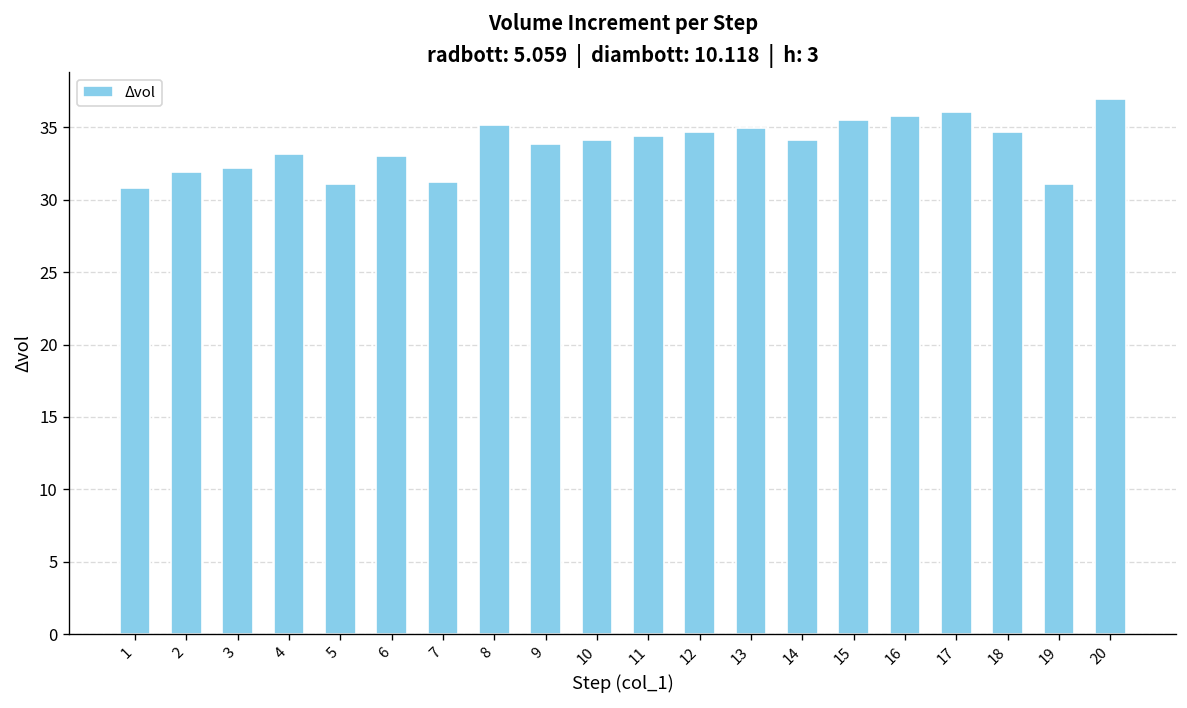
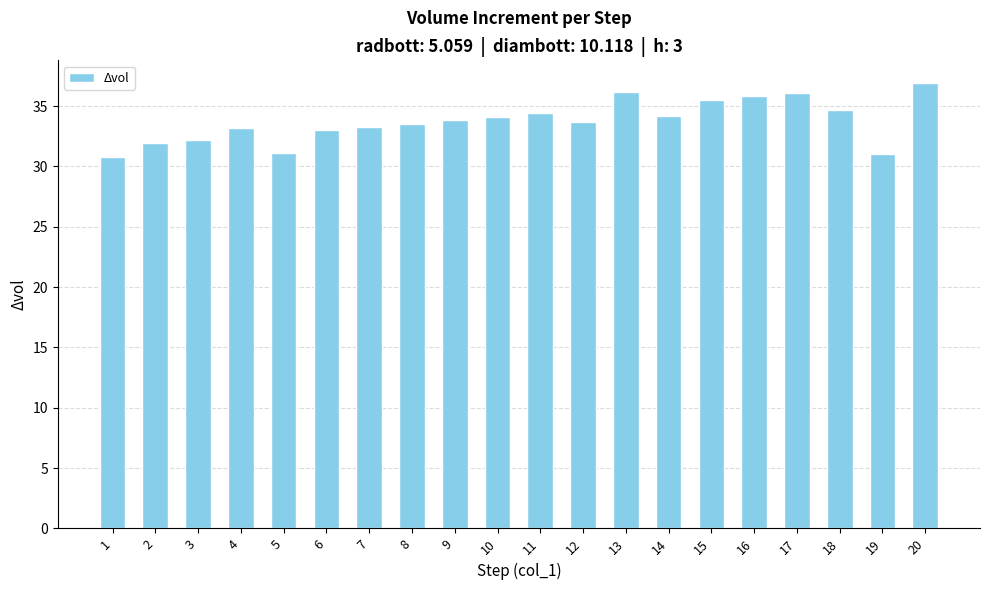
  {
    "1": 30.8,
    "2": 31.9,
    "3": 32.2,
    "4": 33.2,
    "5": 31.1,
    "6": 33.0,
-   "7": 31.2,
-   "8": 35.2,
+   "7": 33.3,
+   "8": 33.6,
    "9": 33.8,
    "10": 34.1,
    "11": 34.4,
-   "12": 34.7,
-   "13": 35.0,
+   "12": 33.7,
+   "13": 36.2,
    "14": 34.2,
    "15": 35.5,
    "16": 35.8,
    "17": 36.1,
    "18": 34.7,
    "19": 31.1,
    "20": 36.9
  }
